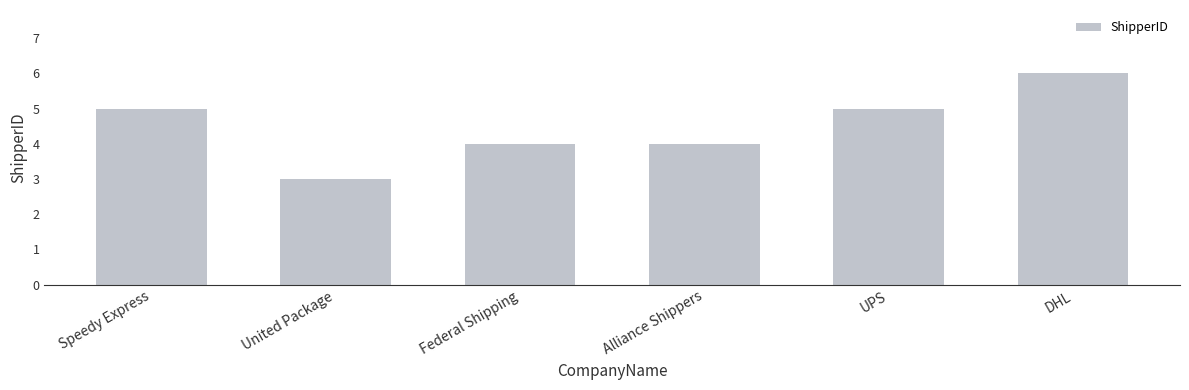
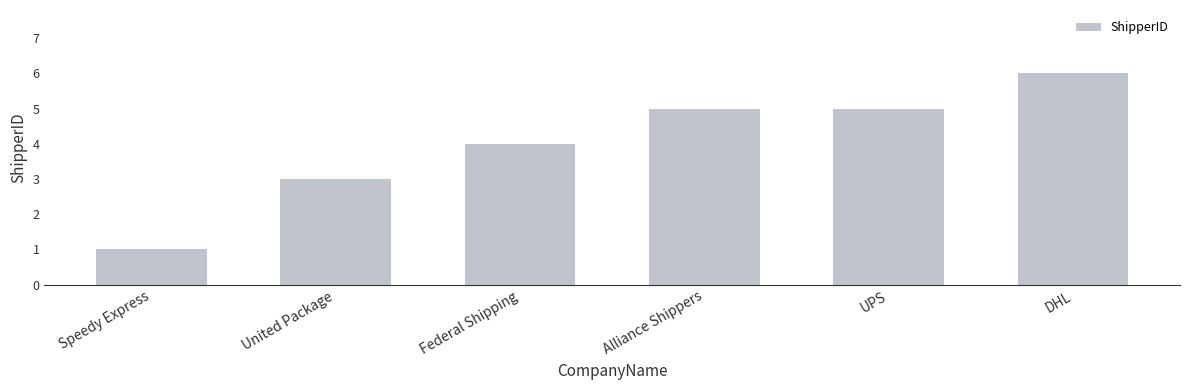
  {
-   "Speedy Express": 5,
+   "Speedy Express": 1,
    "United Package": 3,
    "Federal Shipping": 4,
-   "Alliance Shippers": 4,
+   "Alliance Shippers": 5,
    "UPS": 5,
    "DHL": 6
  }
